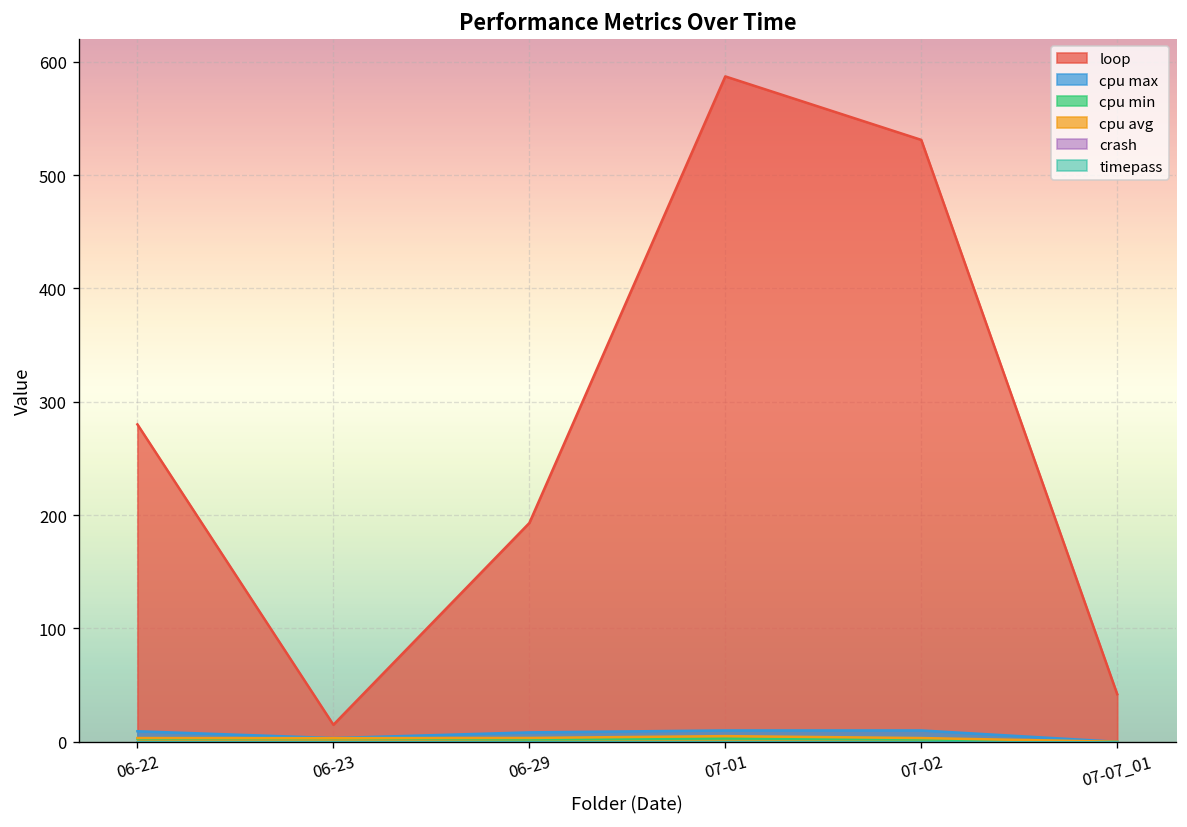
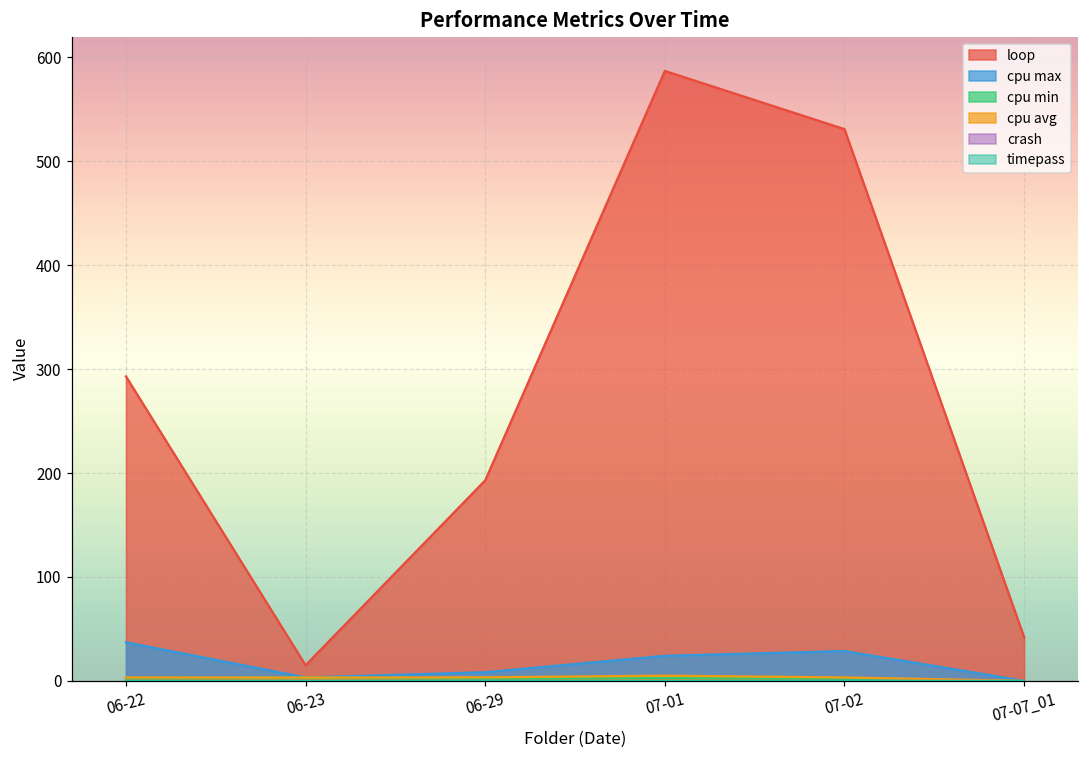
  {
    "loop": {
-     "06-22": 280,
+     "06-22": 290,
      "06-23": 20,
      "06-29": 190,
      "07-01": 590,
      "07-02": 530,
      "07-07_01": 40
    },
    "cpu max": {
-     "06-22": 10,
+     "06-22": 40,
      "06-29": 10,
-     "07-01": 10,
-     "07-02": 10
+     "07-01": 20,
+     "07-02": 30
    }
  }
